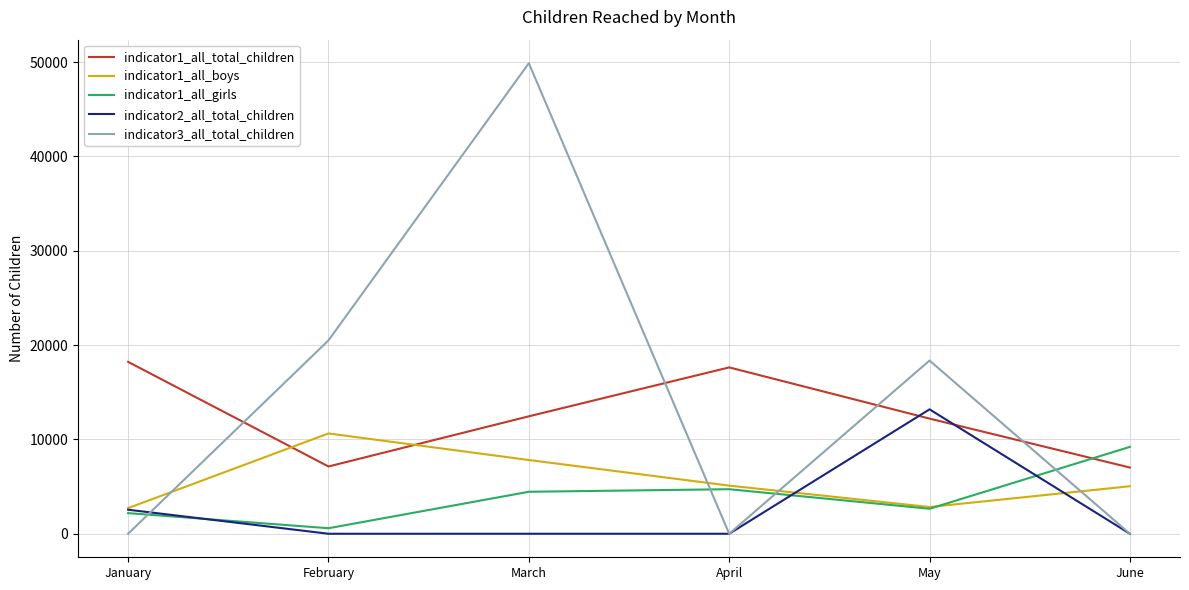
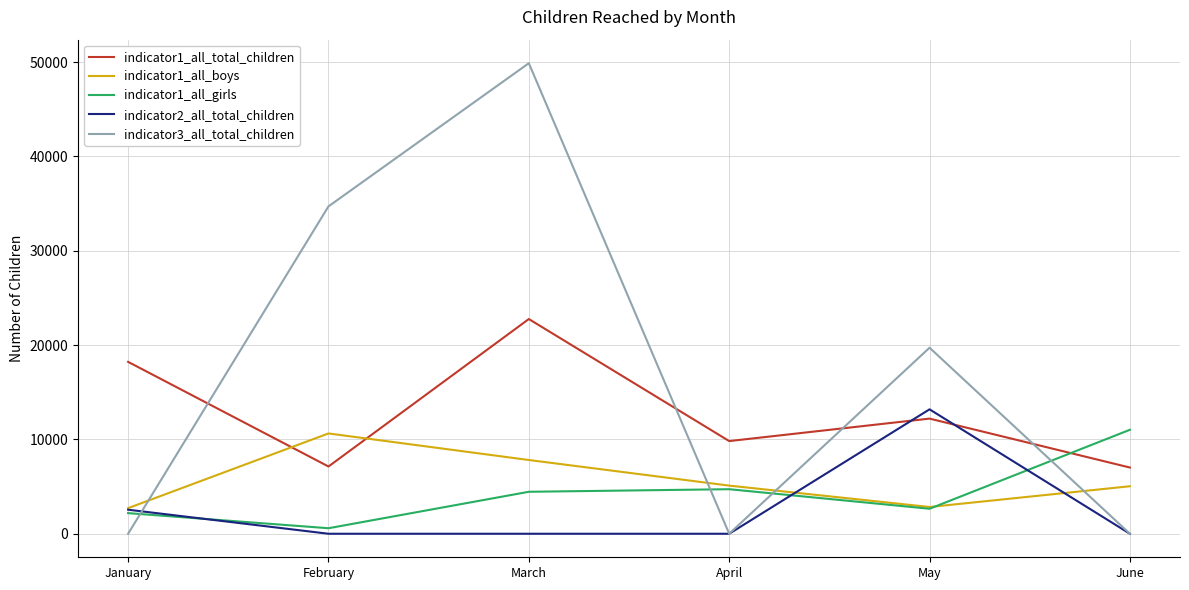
  {
    "indicator1_all_total_children": {
      "January": 18000,
      "February": 7000,
-     "March": 12000,
-     "April": 18000,
+     "March": 23000,
+     "April": 10000,
      "May": 12000,
      "June": 7000
    },
    "indicator1_all_boys": {
      "February": 11000,
      "March": 8000,
      "April": 5000,
      "June": 5000
    },
    "indicator1_all_girls": {
      "January": 2000,
      "February": 1000,
      "March": 4000,
      "April": 5000,
-     "June": 9000
+     "June": 11000
    },
    "indicator2_all_total_children": {
      "February": 0,
      "March": 0,
      "May": 13000
    },
    "indicator3_all_total_children": {
      "January": 0,
-     "February": 20000,
+     "February": 35000,
      "March": 50000,
-     "May": 18000
+     "May": 20000
    }
  }
